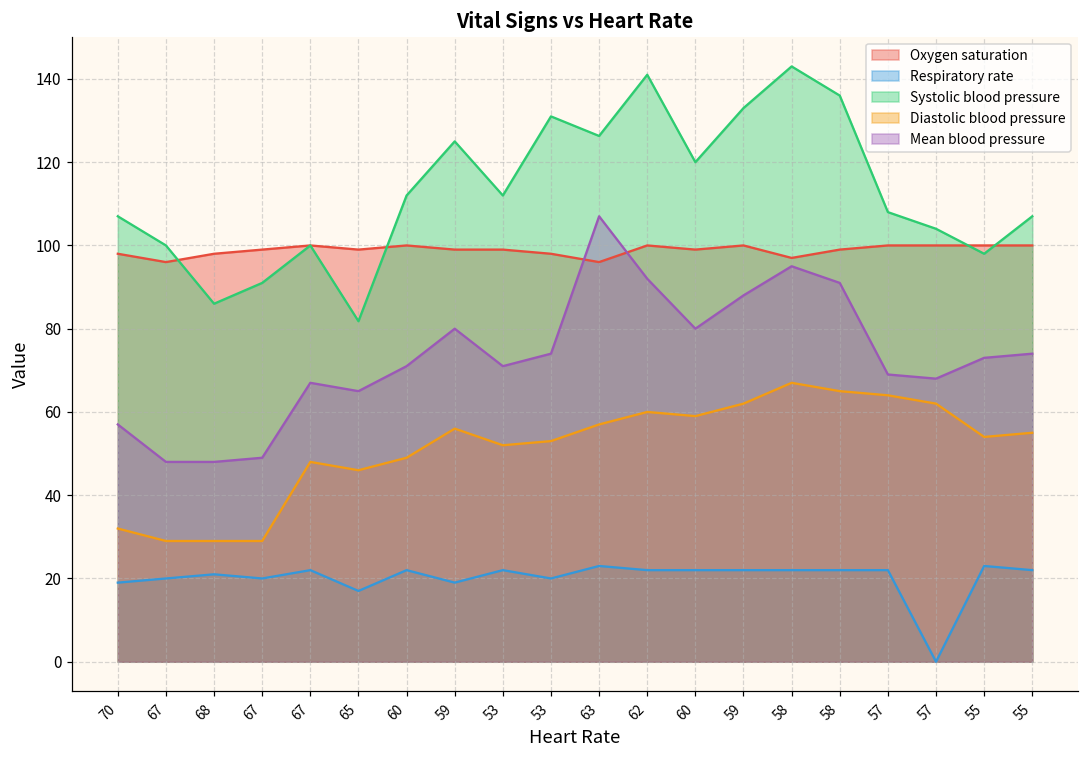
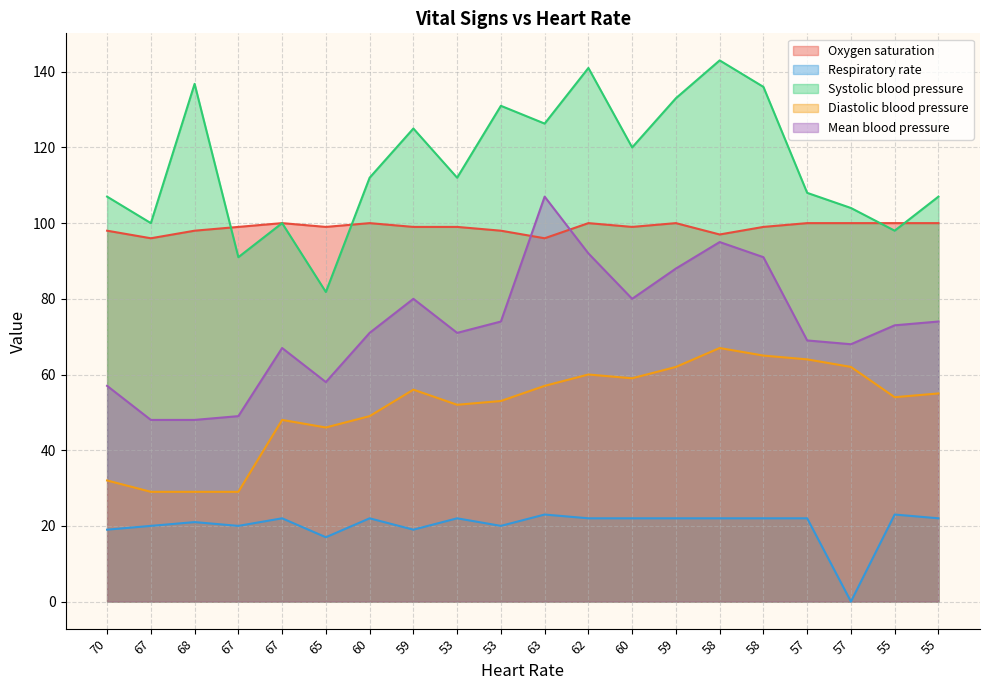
  {
    "Respiratory rate": {
      "70": 19,
      "68": 21,
      "65": 17,
      "63": 23,
      "62": 22
    },
    "Systolic blood pressure": {
      "70": 107,
-     "68": 86,
+     "68": 137,
      "65": 82,
      "63": 126,
      "62": 141
    },
    "Mean blood pressure": {
      "70": 57,
      "68": 48,
-     "65": 65,
+     "65": 58,
      "63": 107,
      "62": 92
    }
  }
